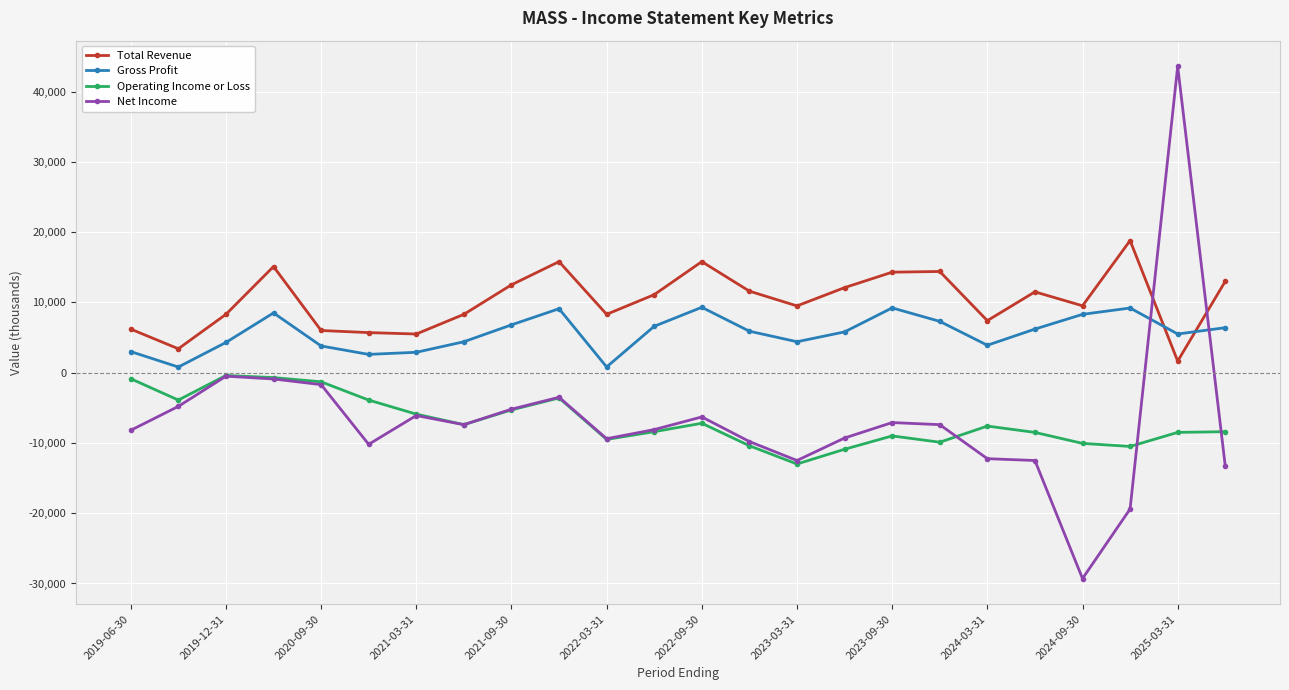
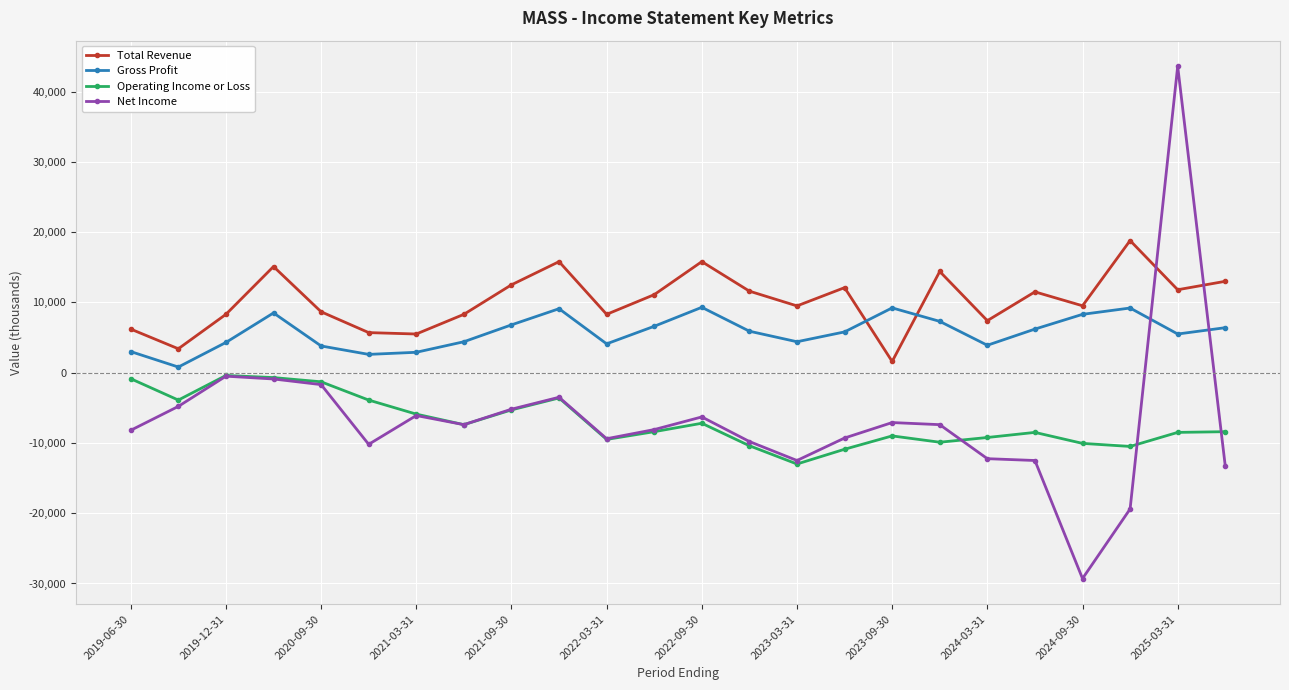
  {
    "Total Revenue": {
      "2019-06-30": "6,000",
      "2019-12-31": "8,000",
-     "2020-09-30": "6,000",
+     "2020-09-30": "9,000",
      "2021-03-31": "6,000",
      "2021-09-30": "13,000",
      "2022-03-31": "8,000",
      "2022-09-30": "16,000",
      "2023-03-31": "10,000",
-     "2023-09-30": "14,000",
+     "2023-09-30": "2,000",
      "2024-03-31": "7,000",
      "2024-09-30": "10,000",
-     "2025-03-31": "2,000"
+     "2025-03-31": "12,000"
    },
    "Gross Profit": {
      "2019-06-30": "3,000",
      "2019-12-31": "4,000",
      "2020-09-30": "4,000",
      "2021-03-31": "3,000",
      "2021-09-30": "7,000",
-     "2022-03-31": "1,000",
+     "2022-03-31": "4,000",
      "2022-09-30": "9,000",
      "2023-03-31": "4,000",
      "2023-09-30": "9,000",
      "2024-03-31": "4,000",
      "2024-09-30": "8,000",
      "2025-03-31": "6,000"
    },
    "Operating Income or Loss": {
      "2019-06-30": "-1,000",
      "2020-09-30": "-1,000",
      "2022-09-30": "-7,000",
      "2023-03-31": "-13,000",
      "2023-09-30": "-9,000",
-     "2024-03-31": "-8,000",
+     "2024-03-31": "-9,000",
      "2024-09-30": "-10,000",
      "2025-03-31": "-9,000"
    },
    "Net Income": {
      "2019-06-30": "-8,000",
      "2020-09-30": "-2,000",
      "2022-09-30": "-6,000",
      "2023-03-31": "-13,000",
      "2023-09-30": "-7,000",
      "2024-03-31": "-12,000",
      "2024-09-30": "-29,000",
      "2025-03-31": "44,000"
    }
  }
